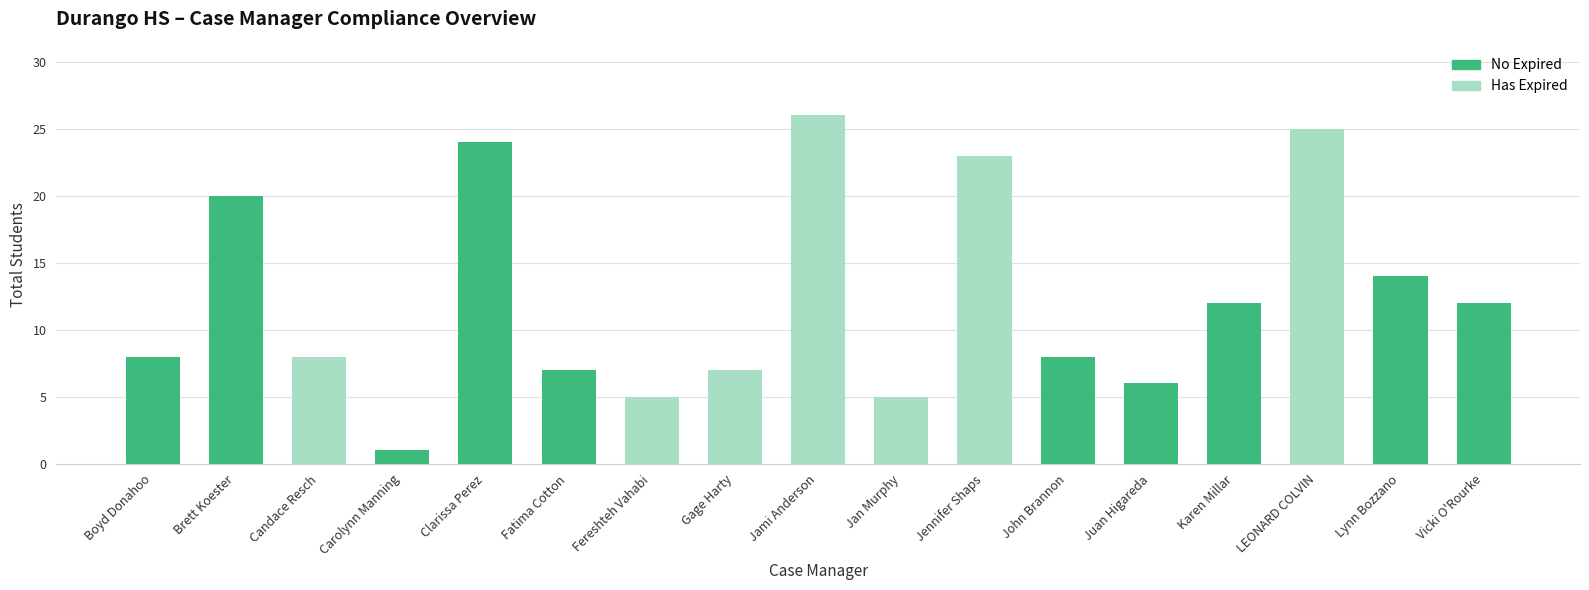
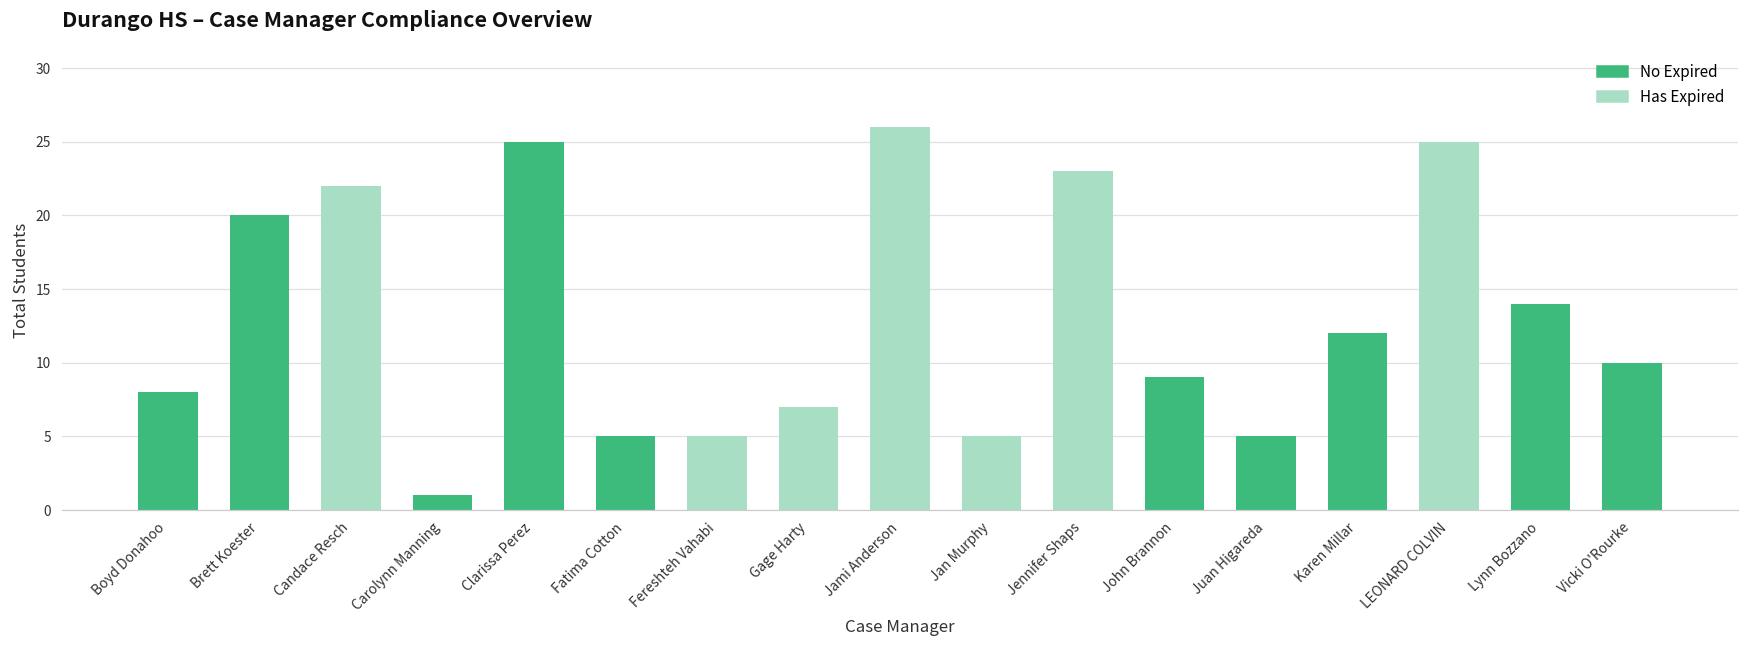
  {
    "No Expired": {
      "Boyd Donahoo": 8,
      "Brett Koester": 20,
      "Carolynn Manning": 1,
-     "Clarissa Perez": 24,
-     "Fatima Cotton": 7,
-     "John Brannon": 8,
-     "Juan Higareda": 6,
+     "Clarissa Perez": 25,
+     "Fatima Cotton": 5,
+     "John Brannon": 9,
+     "Juan Higareda": 5,
      "Karen Millar": 12,
      "Lynn Bozzano": 14,
-     "Vicki O'Rourke": 12
+     "Vicki O'Rourke": 10
    },
    "Has Expired": {
-     "Candace Resch": 8,
+     "Candace Resch": 22,
      "Fereshteh Vahabi": 5,
      "Gage Harty": 7,
      "Jami Anderson": 26,
      "Jan Murphy": 5,
      "Jennifer Shaps": 23,
      "LEONARD COLVIN": 25
    }
  }
